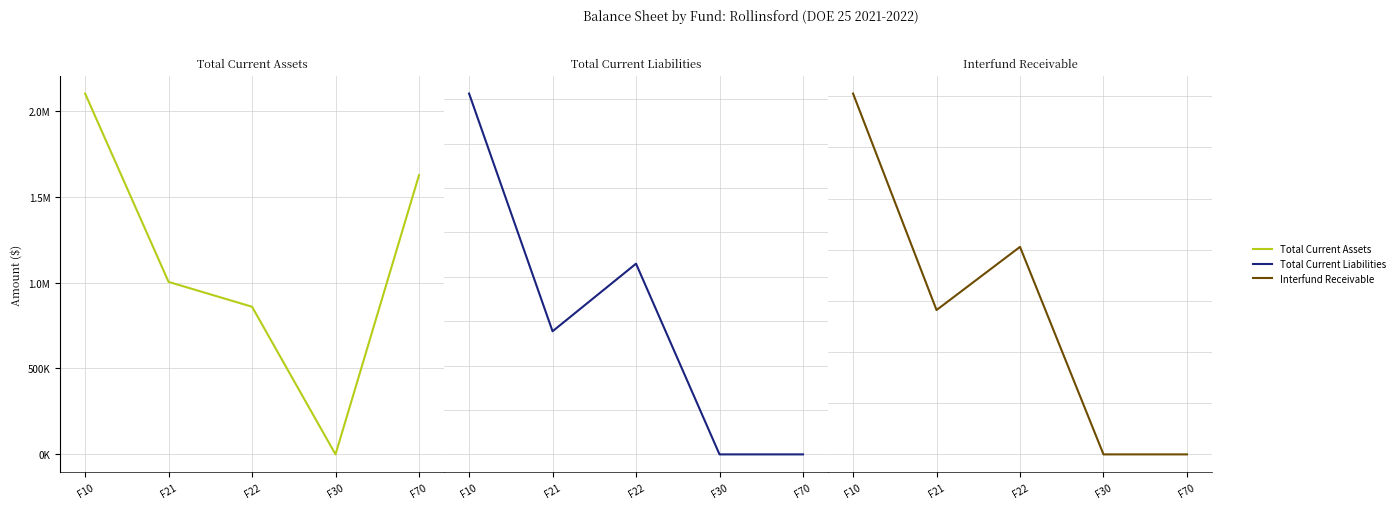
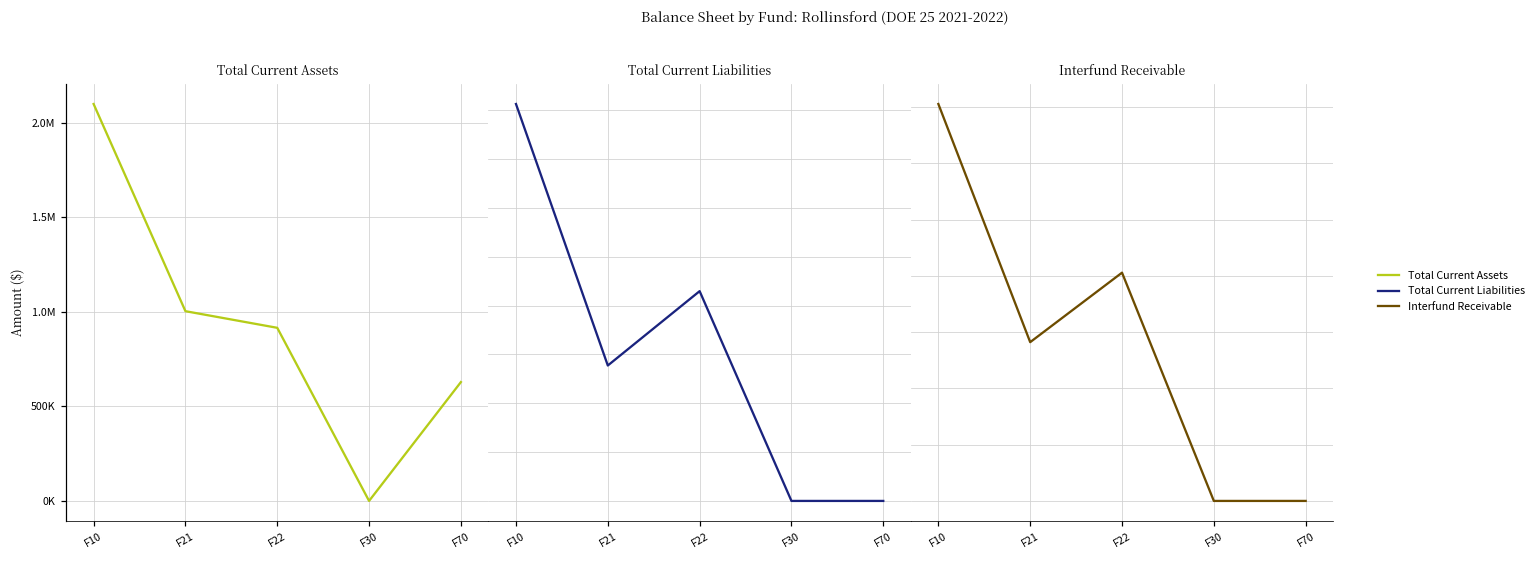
  {
    "Total Current Assets": {
      "F10": 2100000,
      "F21": 1000000,
-     "F22": 860000,
+     "F22": 920000,
      "F30": 0,
-     "F70": 1630000
+     "F70": 630000
    }
  }
